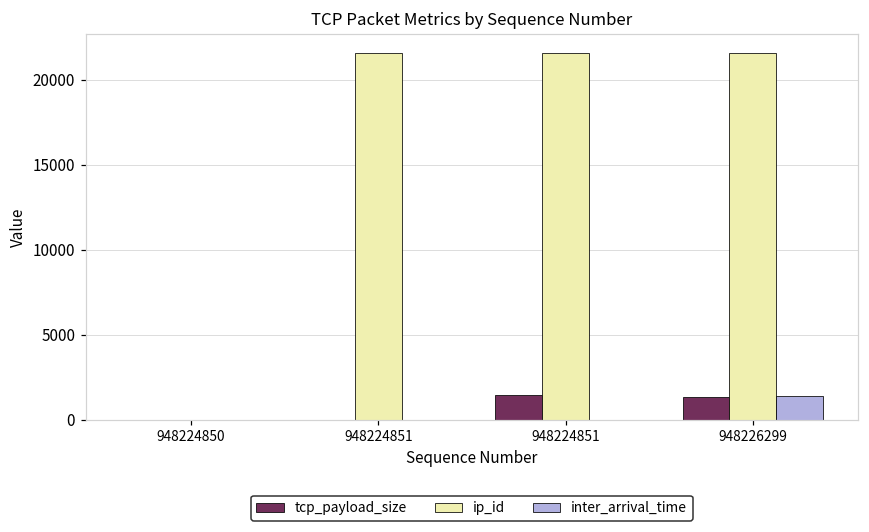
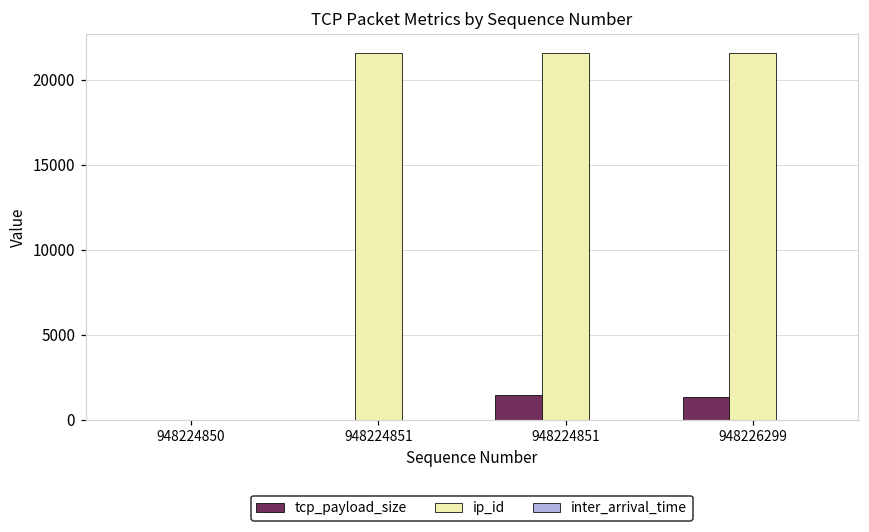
  {
    "tcp_payload_size": {
      "948224850": 0,
      "948226299": 1300
    },
    "ip_id": {
      "948224850": 0,
      "948226299": 21600
    },
    "inter_arrival_time": {
      "948224850": 0,
-     "948226299": 1400
+     "948226299": 0
    }
  }
